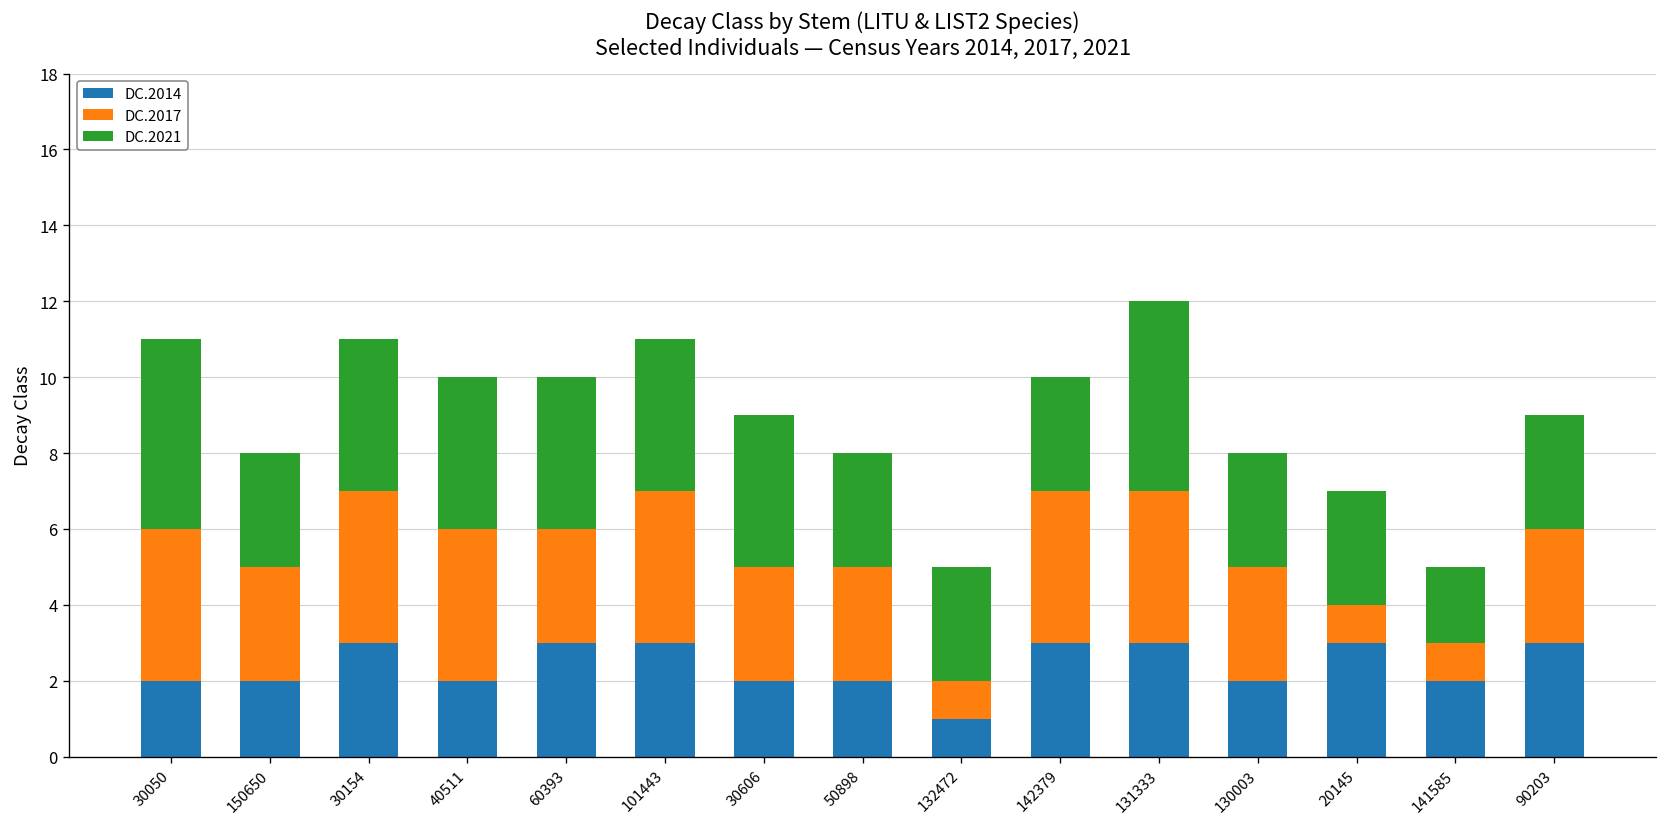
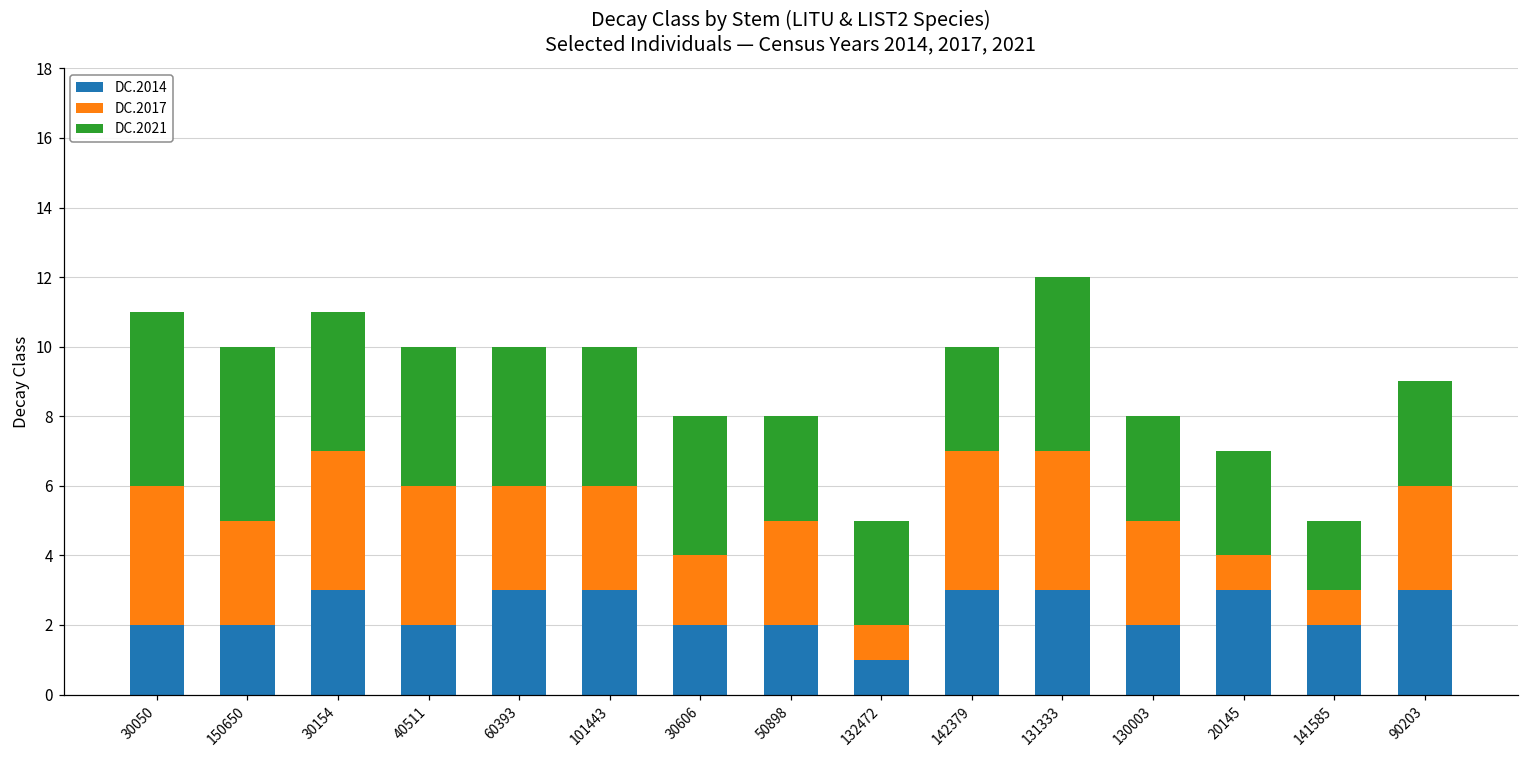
  {
    "DC.2014": {
      "30050": 2,
      "150650": 2,
      "30154": 3,
      "40511": 2,
      "60393": 3,
      "101443": 3,
      "30606": 2,
      "50898": 2,
      "132472": 1,
      "142379": 3,
      "131333": 3,
      "130003": 2,
      "20145": 3,
      "141585": 2,
      "90203": 3
    },
    "DC.2017": {
      "30050": 4,
      "150650": 3,
      "30154": 4,
      "40511": 4,
      "60393": 3,
-     "101443": 4,
-     "30606": 3,
+     "101443": 3,
+     "30606": 2,
      "50898": 3,
      "132472": 1,
      "142379": 4,
      "131333": 4,
      "130003": 3,
      "20145": 1,
      "141585": 1,
      "90203": 3
    },
    "DC.2021": {
      "30050": 5,
-     "150650": 3,
+     "150650": 5,
      "30154": 4,
      "40511": 4,
      "60393": 4,
      "101443": 4,
      "30606": 4,
      "50898": 3,
      "132472": 3,
      "142379": 3,
      "131333": 5,
      "130003": 3,
      "20145": 3,
      "141585": 2,
      "90203": 3
    }
  }
